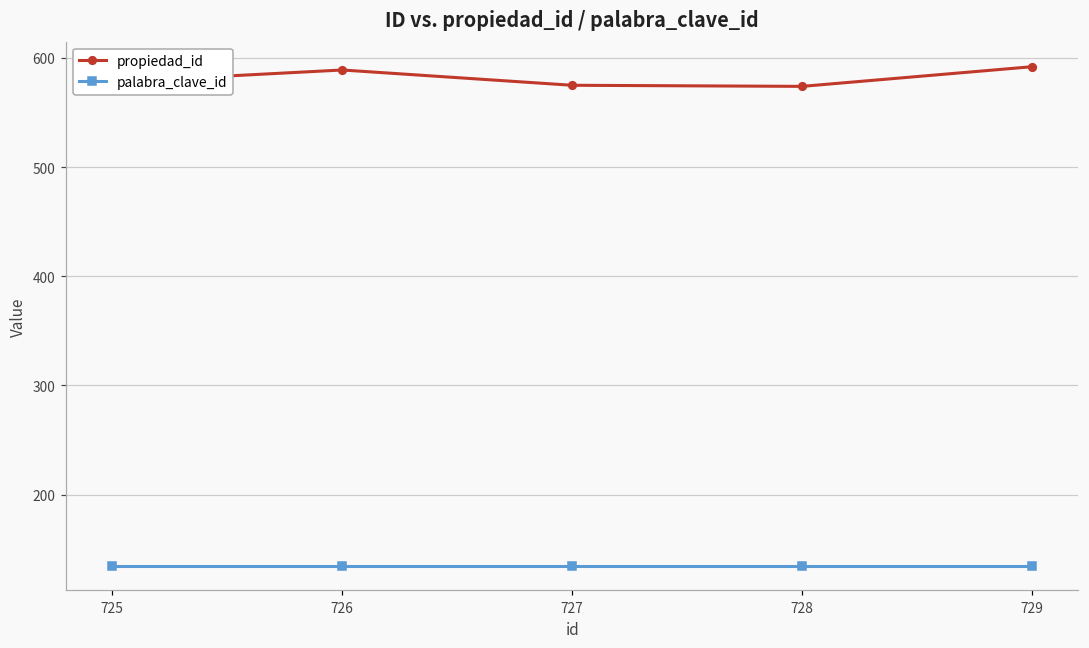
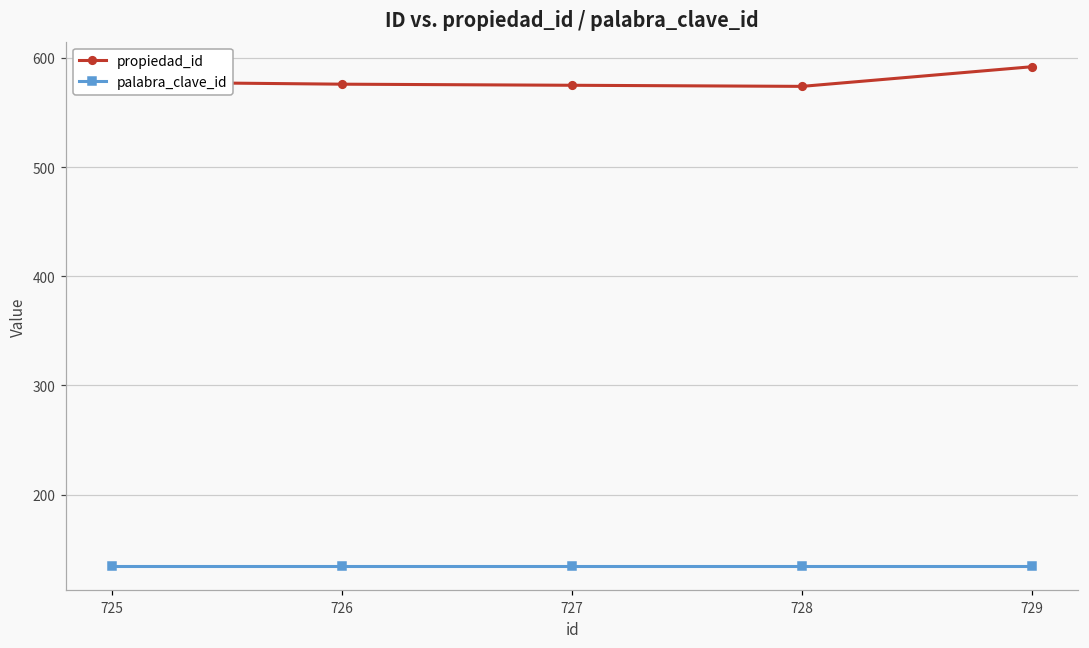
  {
    "propiedad_id": {
-     "726": 590,
+     "726": 580,
      "727": 580,
      "728": 570,
      "729": 590
    },
    "palabra_clave_id": {
      "725": 140,
      "726": 140,
      "727": 140,
      "728": 140,
      "729": 140
    }
  }
